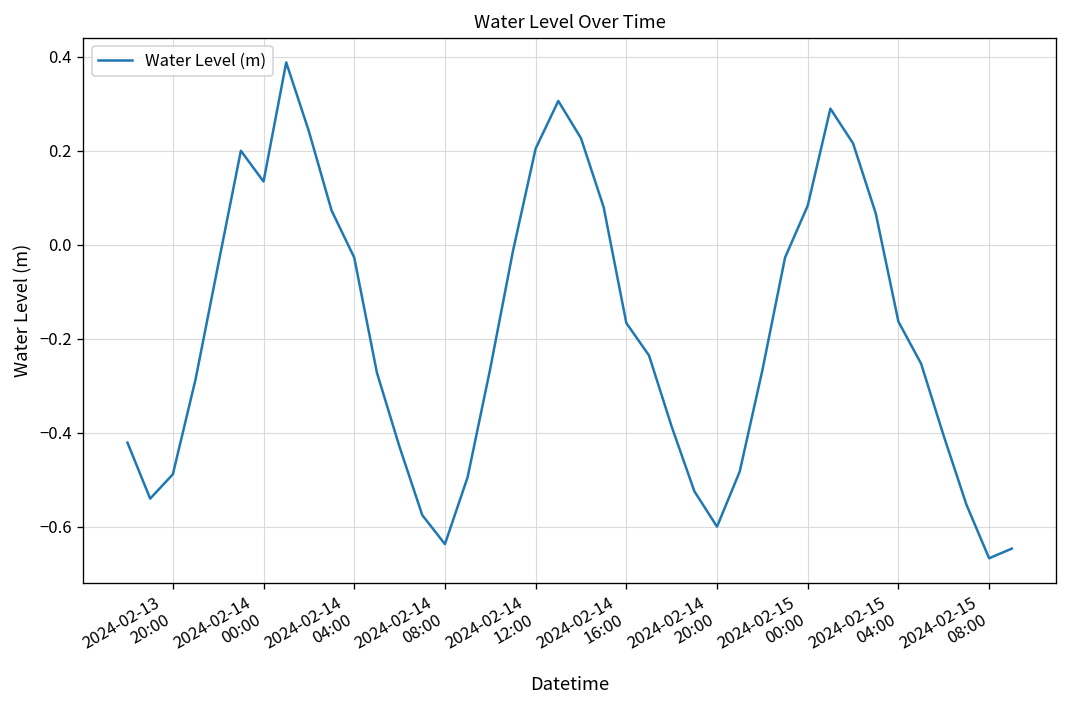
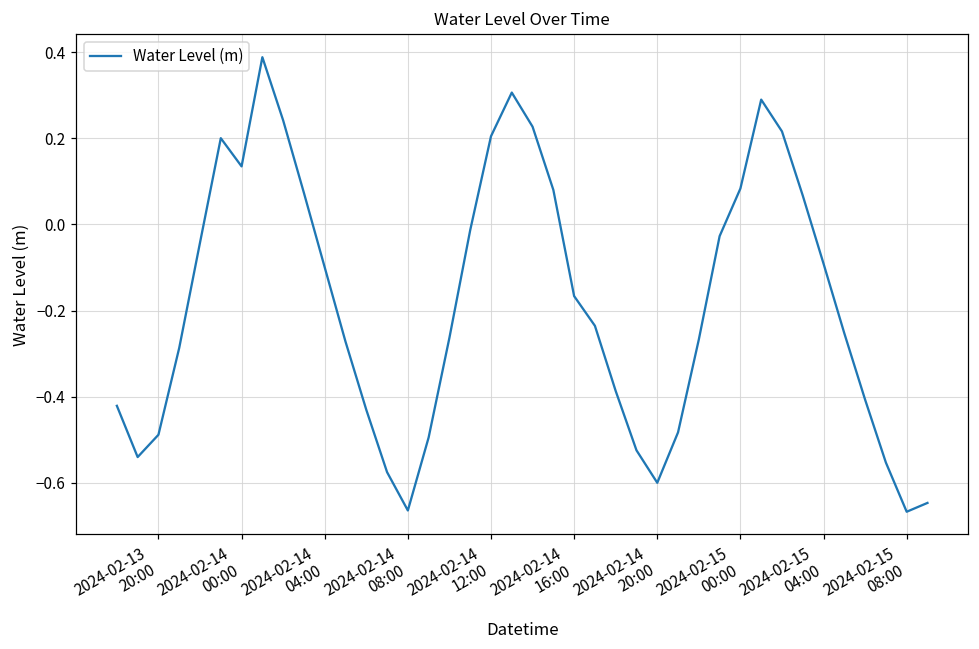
  {
    "2024-02-13 20:00": -0.49,
    "2024-02-14 00:00": 0.13,
-   "2024-02-14 04:00": -0.03,
-   "2024-02-14 08:00": -0.64,
+   "2024-02-14 04:00": -0.10,
+   "2024-02-14 08:00": -0.66,
    "2024-02-14 12:00": 0.20,
    "2024-02-14 16:00": -0.17,
    "2024-02-14 20:00": -0.60,
    "2024-02-15 00:00": 0.08,
-   "2024-02-15 04:00": -0.16,
+   "2024-02-15 04:00": -0.09,
    "2024-02-15 08:00": -0.67
  }
